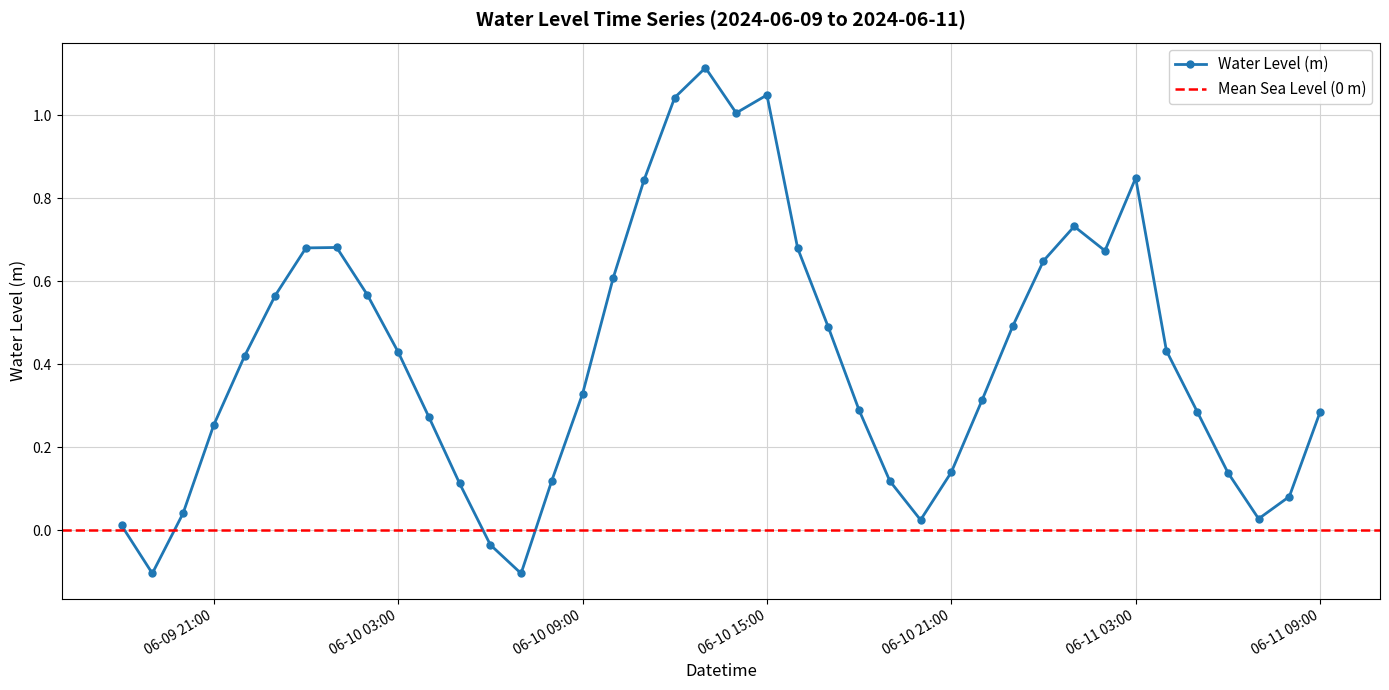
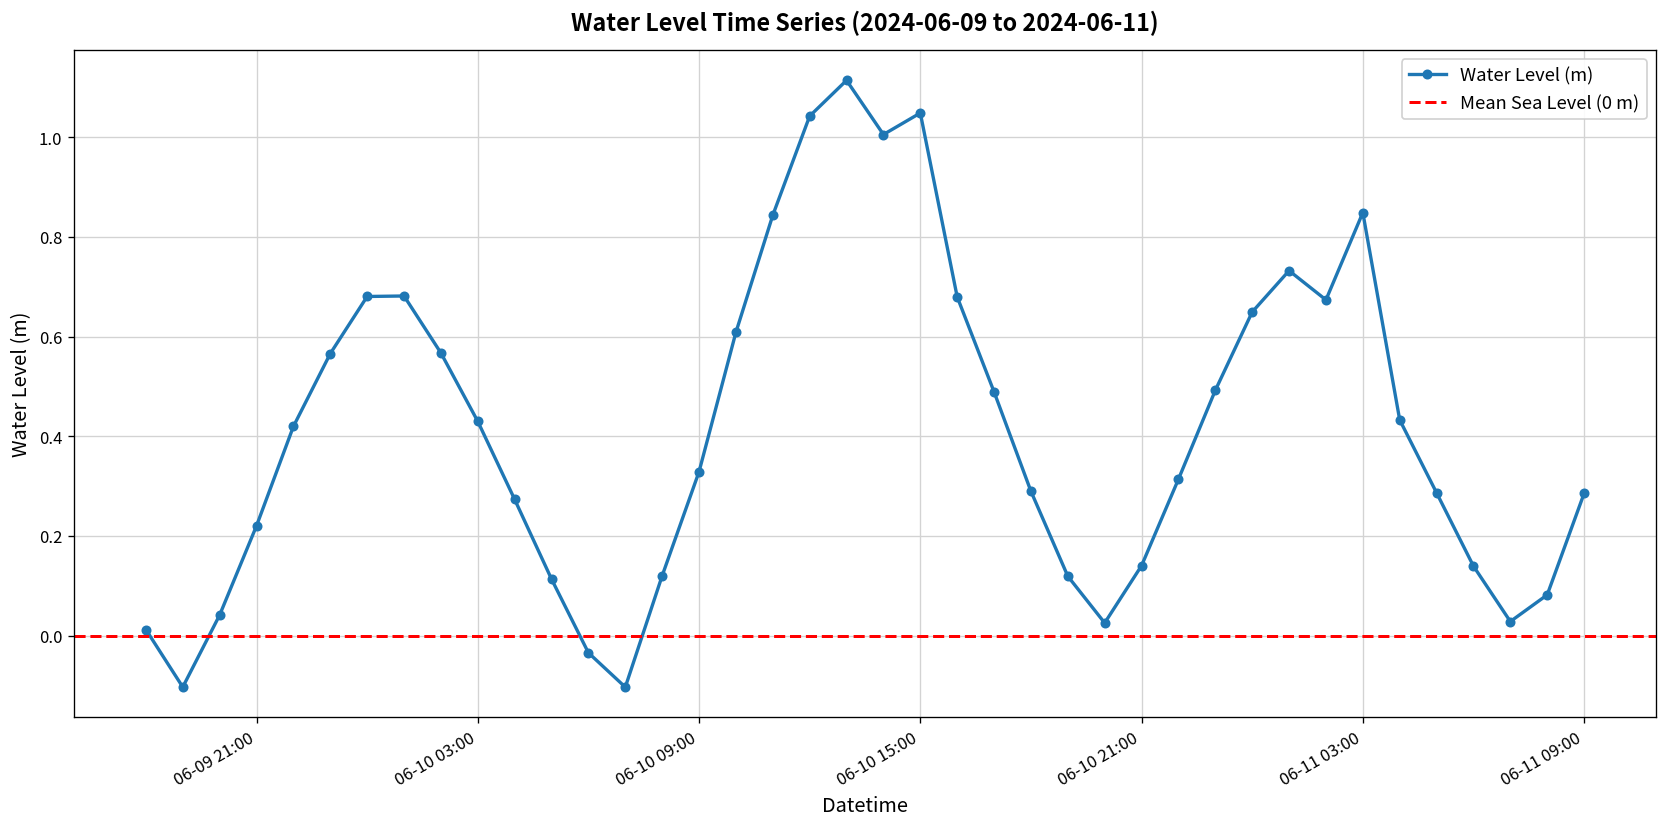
  {
-   "06-09 21:00": 0.25,
+   "06-09 21:00": 0.22,
    "06-10 03:00": 0.43,
    "06-10 09:00": 0.33,
    "06-10 15:00": 1.05,
    "06-10 21:00": 0.14,
    "06-11 03:00": 0.85,
    "06-11 09:00": 0.29
  }
